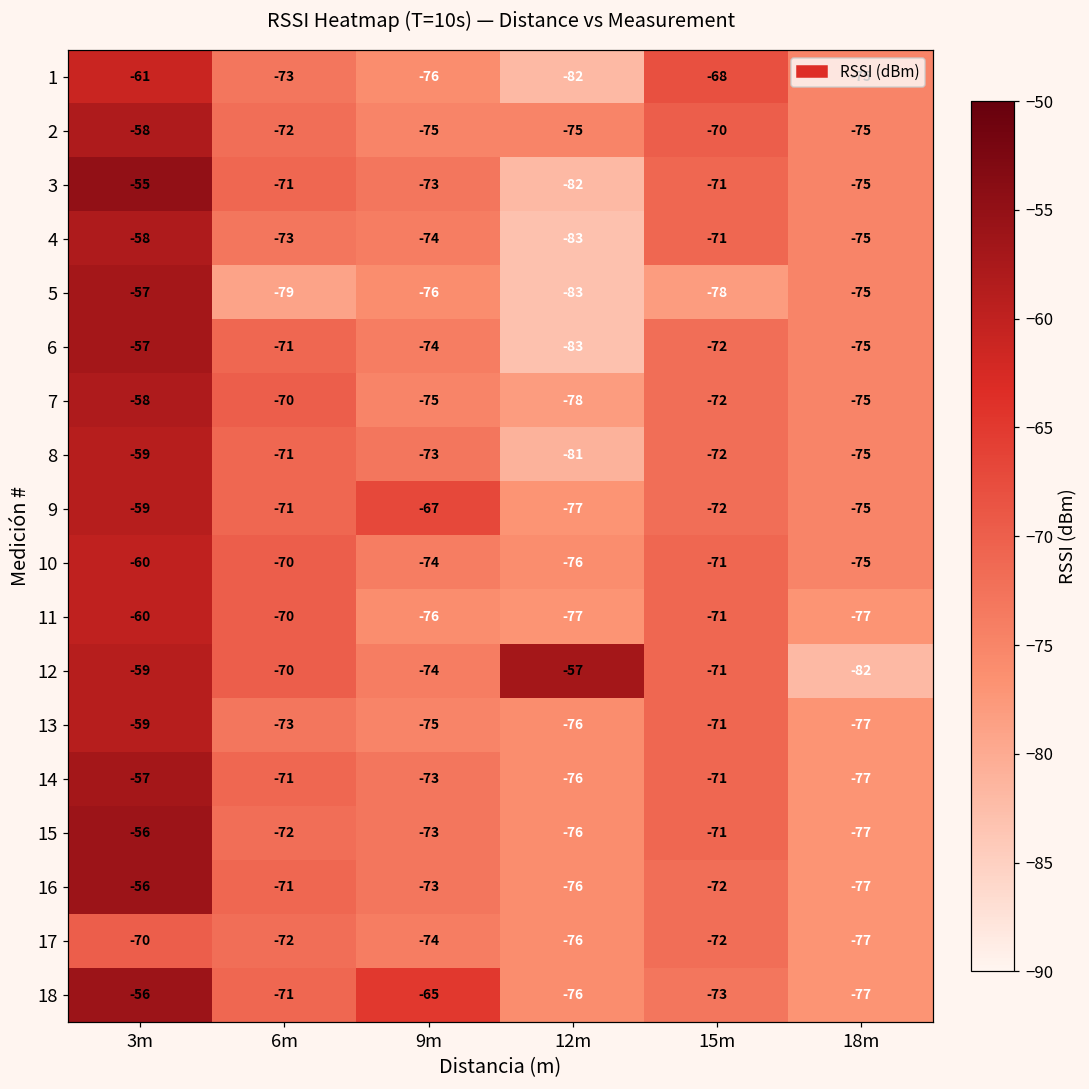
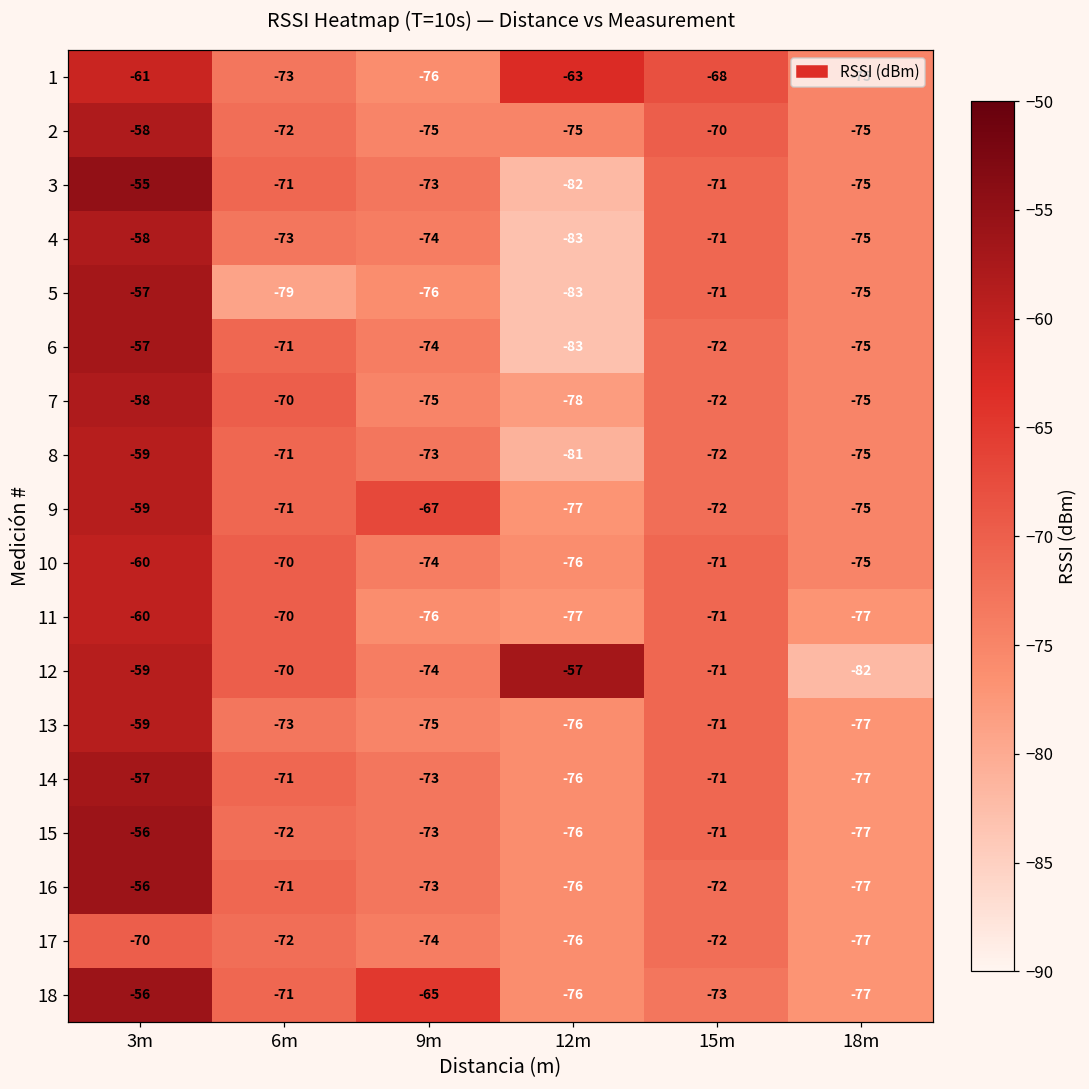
  {
    "1": {
      "3m": -61,
      "6m": -73,
      "9m": -76,
-     "12m": -82,
+     "12m": -63,
      "15m": -68
    },
    "2": {
      "3m": -58,
      "6m": -72,
      "9m": -75,
      "12m": -75,
      "15m": -70,
      "18m": -75
    },
    "3": {
      "3m": -55,
      "6m": -71,
      "9m": -73,
      "12m": -82,
      "15m": -71,
      "18m": -75
    },
    "4": {
      "3m": -58,
      "6m": -73,
      "9m": -74,
      "12m": -83,
      "15m": -71,
      "18m": -75
    },
    "5": {
      "3m": -57,
      "6m": -79,
      "9m": -76,
      "12m": -83,
-     "15m": -78,
+     "15m": -71,
      "18m": -75
    },
    "6": {
      "3m": -57,
      "6m": -71,
      "9m": -74,
      "12m": -83,
      "15m": -72,
      "18m": -75
    },
    "7": {
      "3m": -58,
      "6m": -70,
      "9m": -75,
      "12m": -78,
      "15m": -72,
      "18m": -75
    },
    "8": {
      "3m": -59,
      "6m": -71,
      "9m": -73,
      "12m": -81,
      "15m": -72,
      "18m": -75
    },
    "9": {
      "3m": -59,
      "6m": -71,
      "9m": -67,
      "12m": -77,
      "15m": -72,
      "18m": -75
    },
    "10": {
      "3m": -60,
      "6m": -70,
      "9m": -74,
      "12m": -76,
      "15m": -71,
      "18m": -75
    },
    "11": {
      "3m": -60,
      "6m": -70,
      "9m": -76,
      "12m": -77,
      "15m": -71,
      "18m": -77
    },
    "12": {
      "3m": -59,
      "6m": -70,
      "9m": -74,
      "12m": -57,
      "15m": -71,
      "18m": -82
    },
    "13": {
      "3m": -59,
      "6m": -73,
      "9m": -75,
      "12m": -76,
      "15m": -71,
      "18m": -77
    },
    "14": {
      "3m": -57,
      "6m": -71,
      "9m": -73,
      "12m": -76,
      "15m": -71,
      "18m": -77
    },
    "15": {
      "3m": -56,
      "6m": -72,
      "9m": -73,
      "12m": -76,
      "15m": -71,
      "18m": -77
    },
    "16": {
      "3m": -56,
      "6m": -71,
      "9m": -73,
      "12m": -76,
      "15m": -72,
      "18m": -77
    },
    "17": {
      "3m": -70,
      "6m": -72,
      "9m": -74,
      "12m": -76,
      "15m": -72,
      "18m": -77
    },
    "18": {
      "3m": -56,
      "6m": -71,
      "9m": -65,
      "12m": -76,
      "15m": -73,
      "18m": -77
    }
  }
